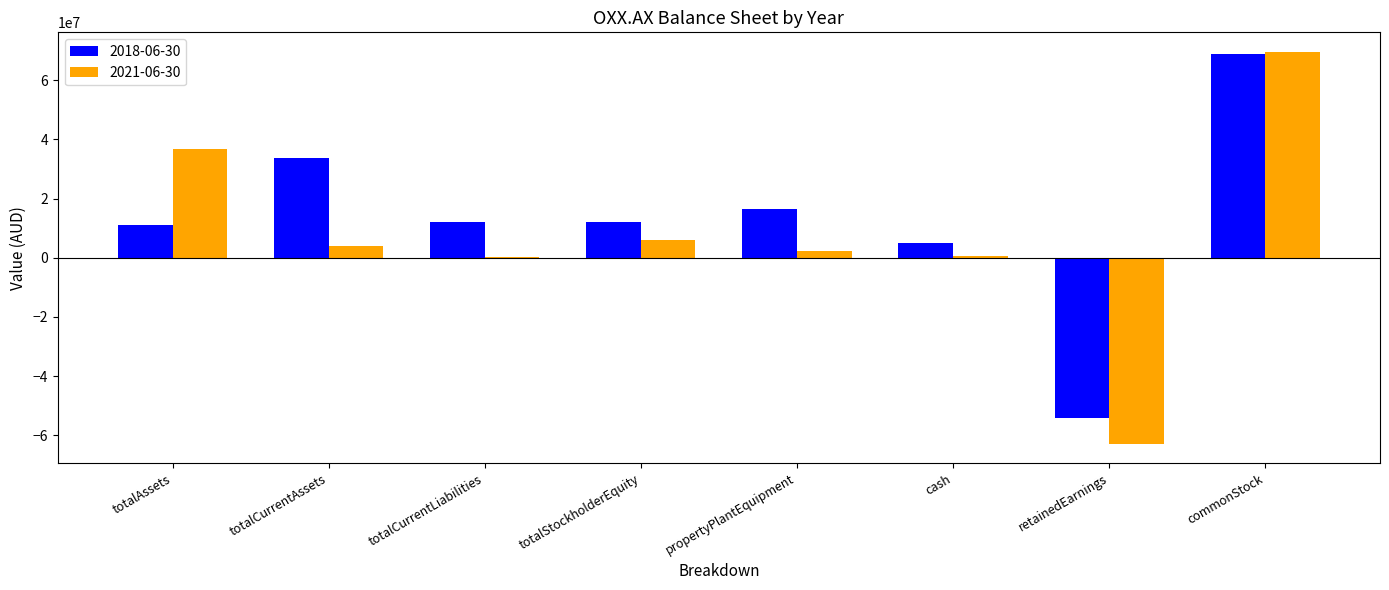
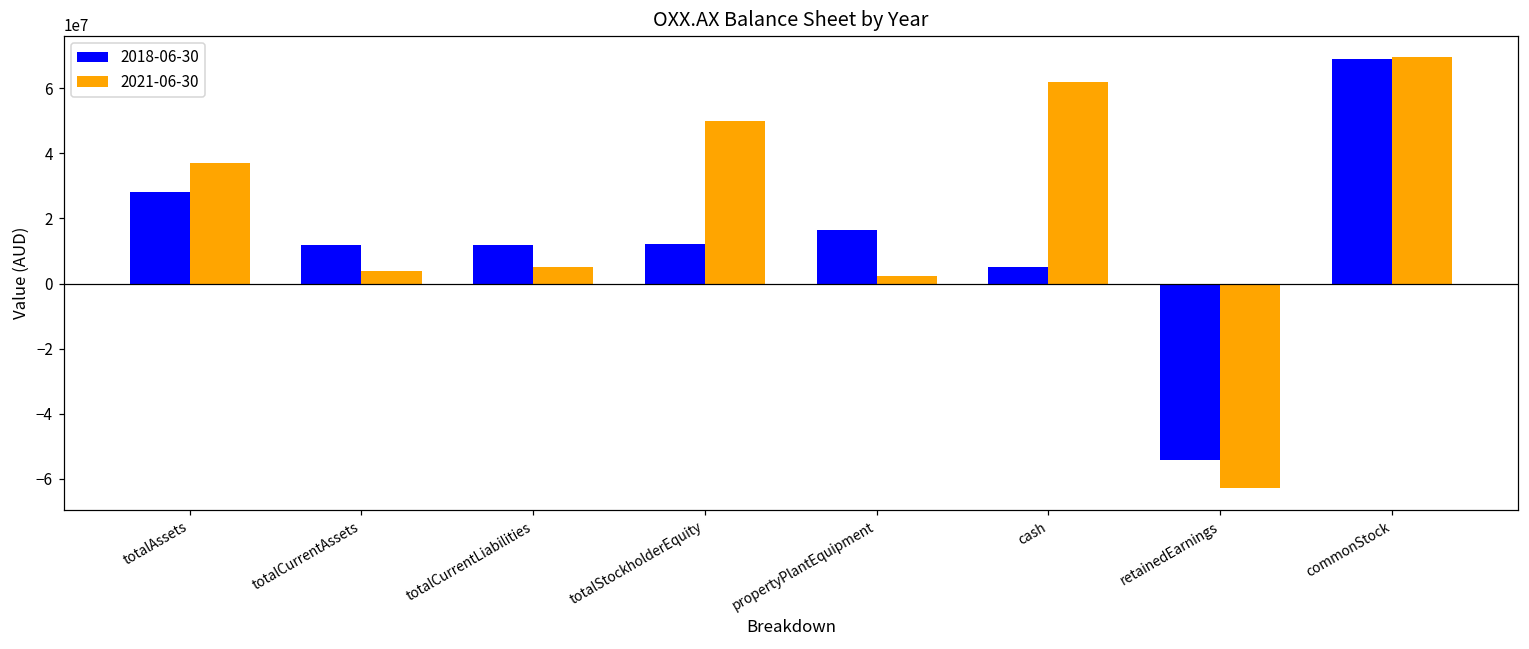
  {
    "2018-06-30": {
-     "totalAssets": 11000000,
-     "totalCurrentAssets": 34000000,
+     "totalAssets": 28000000,
+     "totalCurrentAssets": 12000000,
      "totalCurrentLiabilities": 12000000,
      "totalStockholderEquity": 12000000,
      "propertyPlantEquipment": 16000000,
      "cash": 5000000,
      "retainedEarnings": -54000000,
      "commonStock": 69000000
    },
    "2021-06-30": {
      "totalAssets": 37000000,
      "totalCurrentAssets": 4000000,
-     "totalCurrentLiabilities": 0,
-     "totalStockholderEquity": 6000000,
+     "totalCurrentLiabilities": 5000000,
+     "totalStockholderEquity": 50000000,
      "propertyPlantEquipment": 2000000,
-     "cash": 1000000,
+     "cash": 62000000,
      "retainedEarnings": -63000000,
      "commonStock": 70000000
    }
  }
